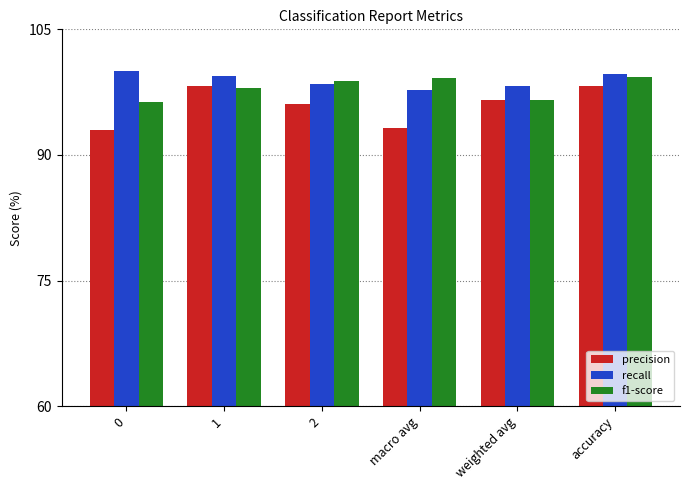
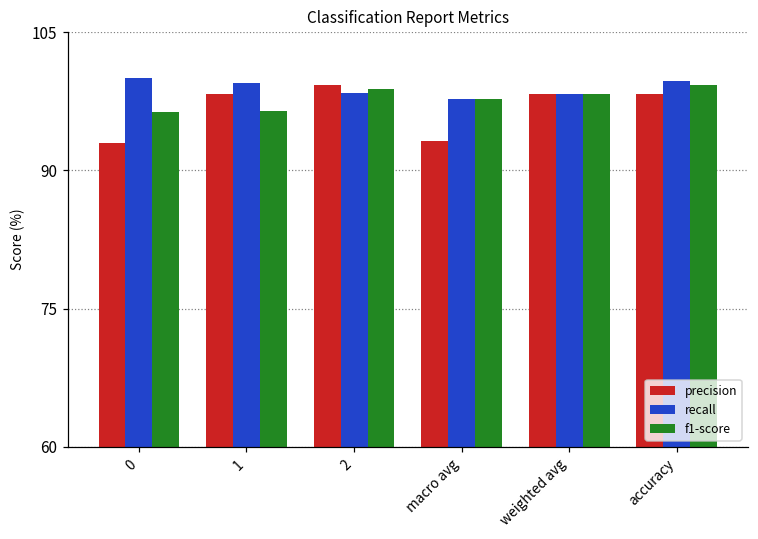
  {
    "precision": {
      "0": 93,
      "1": 98,
-     "2": 96,
+     "2": 99,
      "macro avg": 93,
-     "weighted avg": 97,
+     "weighted avg": 98,
      "accuracy": 98
    },
    "recall": {
      "0": 100,
      "1": 99,
      "2": 98,
      "macro avg": 98,
      "weighted avg": 98,
      "accuracy": 100
    },
    "f1-score": {
      "0": 96,
-     "1": 98,
+     "1": 96,
      "2": 99,
-     "macro avg": 99,
-     "weighted avg": 97,
+     "macro avg": 98,
+     "weighted avg": 98,
      "accuracy": 99
    }
  }
